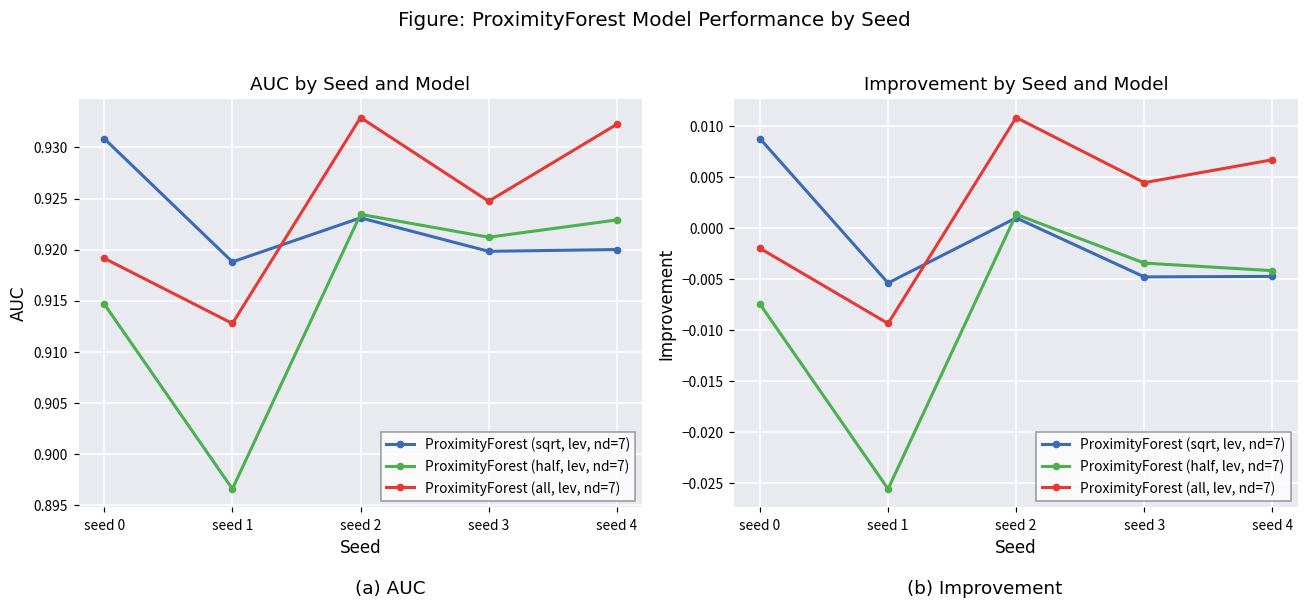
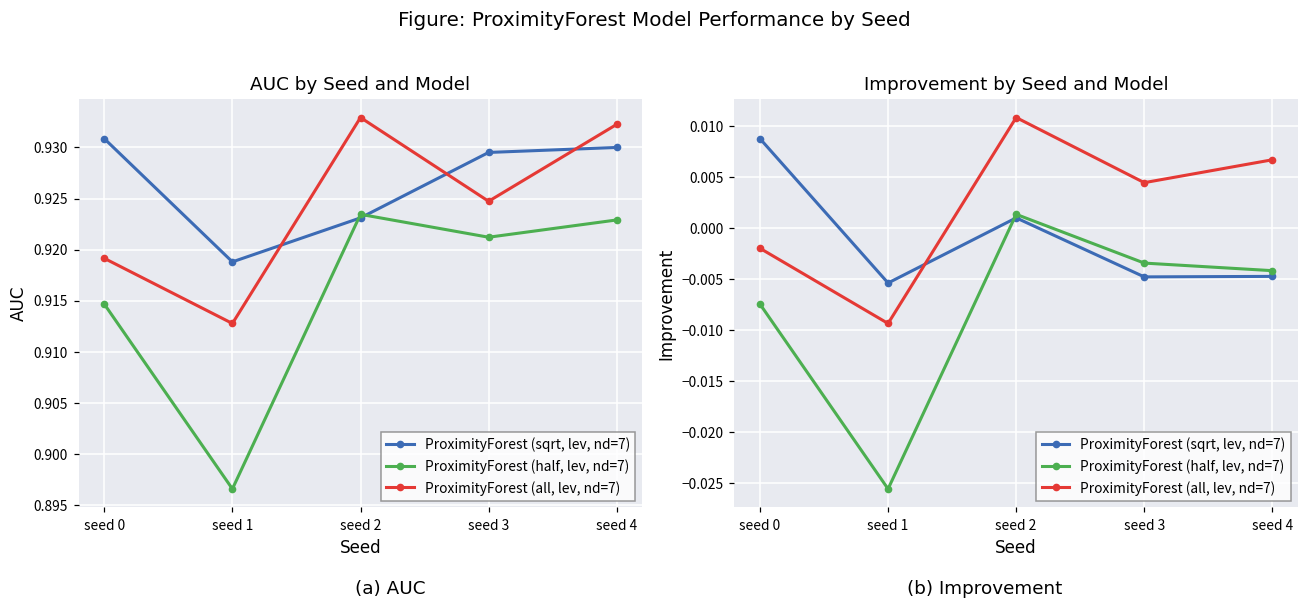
  {
    "AUC by Seed and Model": {
      "ProximityForest (sqrt, lev, nd=7)": {
        "seed 0": 0.931,
        "seed 1": 0.919,
        "seed 2": 0.923,
-       "seed 3": 0.920,
-       "seed 4": 0.92
+       "seed 3": 0.930,
+       "seed 4": 0.93
      },
      "ProximityForest (half, lev, nd=7)": {
        "seed 0": 0.915,
        "seed 1": 0.897,
        "seed 2": 0.923,
        "seed 3": 0.921,
        "seed 4": 0.923
      },
      "ProximityForest (all, lev, nd=7)": {
        "seed 0": 0.919,
        "seed 1": 0.913,
        "seed 2": 0.933,
        "seed 3": 0.925,
        "seed 4": 0.932
      }
    },
    "Improvement by Seed and Model": {
      "ProximityForest (sqrt, lev, nd=7)": {
        "seed 0": 0.009,
        "seed 1": -0.005,
        "seed 2": 0.001,
        "seed 3": -0.005,
        "seed 4": -0.005
      },
      "ProximityForest (half, lev, nd=7)": {
        "seed 0": -0.007,
        "seed 1": -0.026,
        "seed 2": 0.001,
        "seed 3": -0.003,
        "seed 4": -0.004
      },
      "ProximityForest (all, lev, nd=7)": {
        "seed 0": -0.002,
        "seed 1": -0.009,
        "seed 2": 0.011,
        "seed 3": 0.004,
        "seed 4": 0.007
      }
    }
  }
